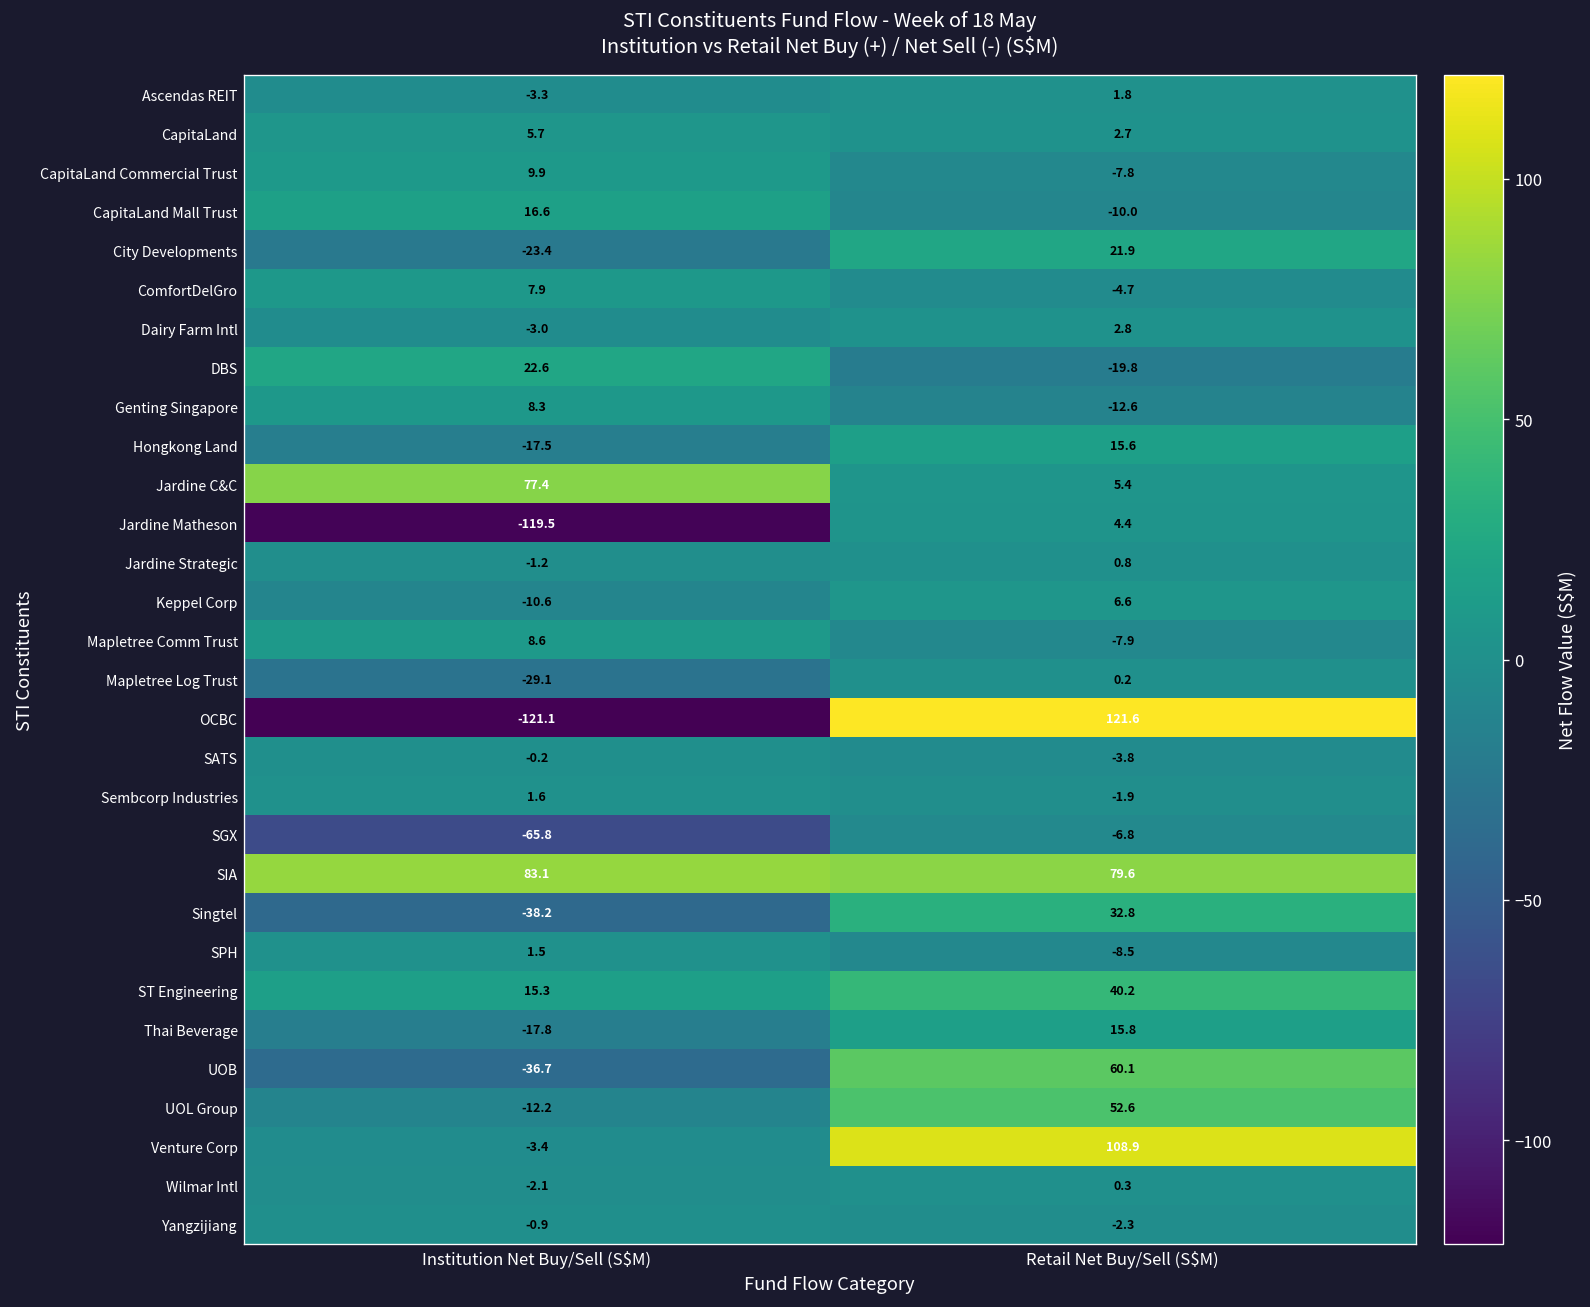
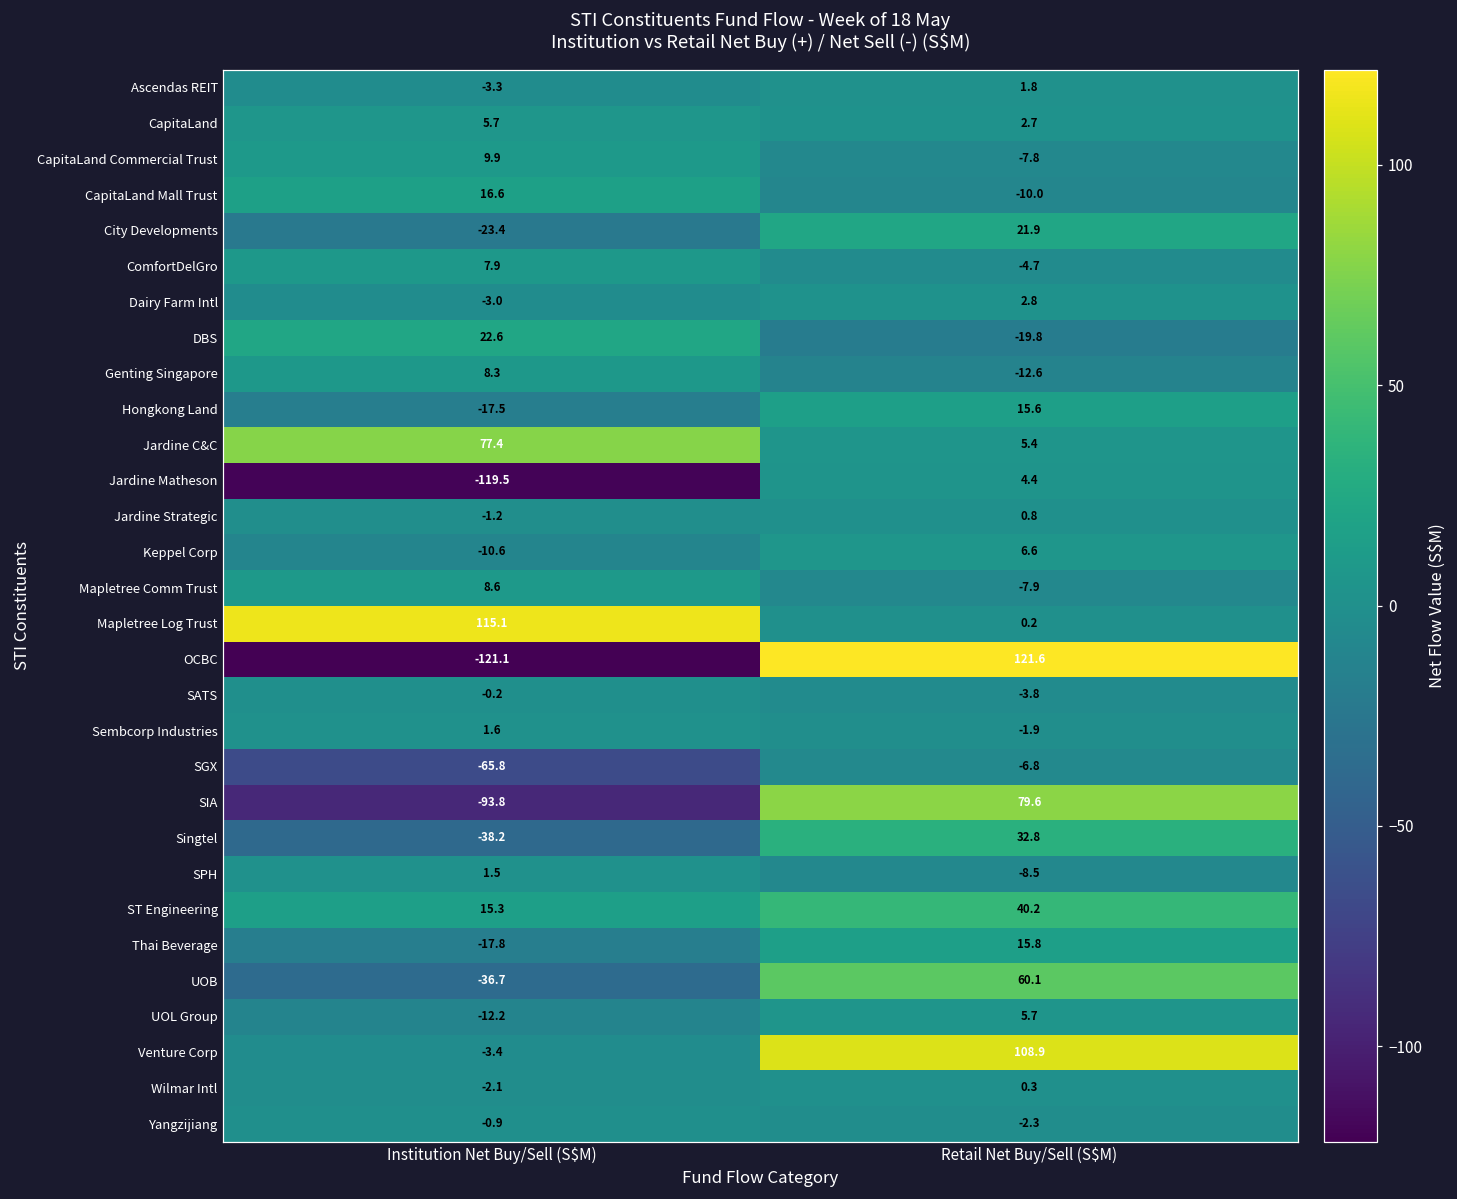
  {
    "Ascendas REIT": {
      "Institution Net Buy/Sell (S$M)": -3.3,
      "Retail Net Buy/Sell (S$M)": 1.8
    },
    "CapitaLand": {
      "Institution Net Buy/Sell (S$M)": 5.7,
      "Retail Net Buy/Sell (S$M)": 2.7
    },
    "CapitaLand Commercial Trust": {
      "Institution Net Buy/Sell (S$M)": 9.9,
      "Retail Net Buy/Sell (S$M)": -7.8
    },
    "CapitaLand Mall Trust": {
      "Institution Net Buy/Sell (S$M)": 16.6,
      "Retail Net Buy/Sell (S$M)": -10.0
    },
    "City Developments": {
      "Institution Net Buy/Sell (S$M)": -23.4,
      "Retail Net Buy/Sell (S$M)": 21.9
    },
    "ComfortDelGro": {
      "Institution Net Buy/Sell (S$M)": 7.9,
      "Retail Net Buy/Sell (S$M)": -4.7
    },
    "Dairy Farm Intl": {
      "Institution Net Buy/Sell (S$M)": -3.0,
      "Retail Net Buy/Sell (S$M)": 2.8
    },
    "DBS": {
      "Institution Net Buy/Sell (S$M)": 22.6,
      "Retail Net Buy/Sell (S$M)": -19.8
    },
    "Genting Singapore": {
      "Institution Net Buy/Sell (S$M)": 8.3,
      "Retail Net Buy/Sell (S$M)": -12.6
    },
    "Hongkong Land": {
      "Institution Net Buy/Sell (S$M)": -17.5,
      "Retail Net Buy/Sell (S$M)": 15.6
    },
    "Jardine C&C": {
      "Institution Net Buy/Sell (S$M)": 77.4,
      "Retail Net Buy/Sell (S$M)": 5.4
    },
    "Jardine Matheson": {
      "Institution Net Buy/Sell (S$M)": -119.5,
      "Retail Net Buy/Sell (S$M)": 4.4
    },
    "Jardine Strategic": {
      "Institution Net Buy/Sell (S$M)": -1.2,
      "Retail Net Buy/Sell (S$M)": 0.8
    },
    "Keppel Corp": {
      "Institution Net Buy/Sell (S$M)": -10.6,
      "Retail Net Buy/Sell (S$M)": 6.6
    },
    "Mapletree Comm Trust": {
      "Institution Net Buy/Sell (S$M)": 8.6,
      "Retail Net Buy/Sell (S$M)": -7.9
    },
    "Mapletree Log Trust": {
-     "Institution Net Buy/Sell (S$M)": -29.1,
+     "Institution Net Buy/Sell (S$M)": 115.1,
      "Retail Net Buy/Sell (S$M)": 0.2
    },
    "OCBC": {
      "Institution Net Buy/Sell (S$M)": -121.1,
      "Retail Net Buy/Sell (S$M)": 121.6
    },
    "SATS": {
      "Institution Net Buy/Sell (S$M)": -0.2,
      "Retail Net Buy/Sell (S$M)": -3.8
    },
    "Sembcorp Industries": {
      "Institution Net Buy/Sell (S$M)": 1.6,
      "Retail Net Buy/Sell (S$M)": -1.9
    },
    "SGX": {
      "Institution Net Buy/Sell (S$M)": -65.8,
      "Retail Net Buy/Sell (S$M)": -6.8
    },
    "SIA": {
-     "Institution Net Buy/Sell (S$M)": 83.1,
+     "Institution Net Buy/Sell (S$M)": -93.8,
      "Retail Net Buy/Sell (S$M)": 79.6
    },
    "Singtel": {
      "Institution Net Buy/Sell (S$M)": -38.2,
      "Retail Net Buy/Sell (S$M)": 32.8
    },
    "SPH": {
      "Institution Net Buy/Sell (S$M)": 1.5,
      "Retail Net Buy/Sell (S$M)": -8.5
    },
    "ST Engineering": {
      "Institution Net Buy/Sell (S$M)": 15.3,
      "Retail Net Buy/Sell (S$M)": 40.2
    },
    "Thai Beverage": {
      "Institution Net Buy/Sell (S$M)": -17.8,
      "Retail Net Buy/Sell (S$M)": 15.8
    },
    "UOB": {
      "Institution Net Buy/Sell (S$M)": -36.7,
      "Retail Net Buy/Sell (S$M)": 60.1
    },
    "UOL Group": {
      "Institution Net Buy/Sell (S$M)": -12.2,
-     "Retail Net Buy/Sell (S$M)": 52.6
+     "Retail Net Buy/Sell (S$M)": 5.7
    },
    "Venture Corp": {
      "Institution Net Buy/Sell (S$M)": -3.4,
      "Retail Net Buy/Sell (S$M)": 108.9
    },
    "Wilmar Intl": {
      "Institution Net Buy/Sell (S$M)": -2.1,
      "Retail Net Buy/Sell (S$M)": 0.3
    },
    "Yangzijiang": {
      "Institution Net Buy/Sell (S$M)": -0.9,
      "Retail Net Buy/Sell (S$M)": -2.3
    }
  }
